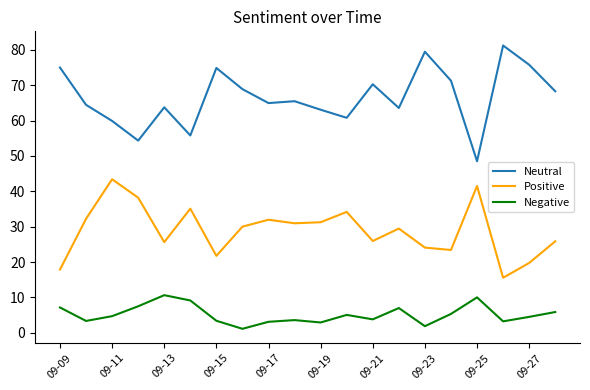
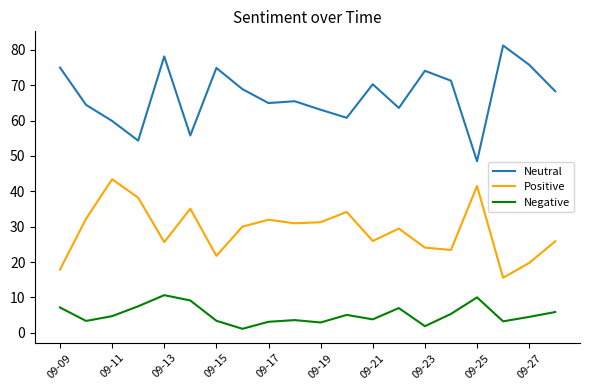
  {
    "Neutral": {
      "09-09": 75,
      "09-11": 60,
-     "09-13": 64,
+     "09-13": 78,
      "09-15": 75,
      "09-17": 65,
      "09-19": 63,
      "09-21": 70,
-     "09-23": 79,
+     "09-23": 74,
      "09-25": 49,
      "09-27": 76
    },
    "Positive": {
      "09-09": 18,
      "09-11": 43,
      "09-13": 26,
      "09-15": 22,
      "09-17": 32,
      "09-19": 31,
      "09-21": 26,
      "09-23": 24,
      "09-25": 42,
      "09-27": 20
    },
    "Negative": {
      "09-09": 7,
      "09-11": 5,
      "09-13": 11,
      "09-15": 3,
      "09-17": 3,
      "09-19": 3,
      "09-21": 4,
      "09-23": 2,
      "09-25": 10,
      "09-27": 4
    }
  }
